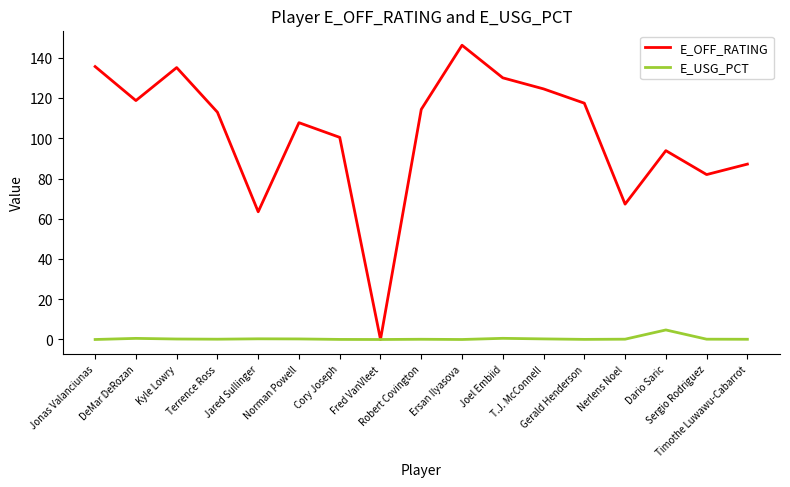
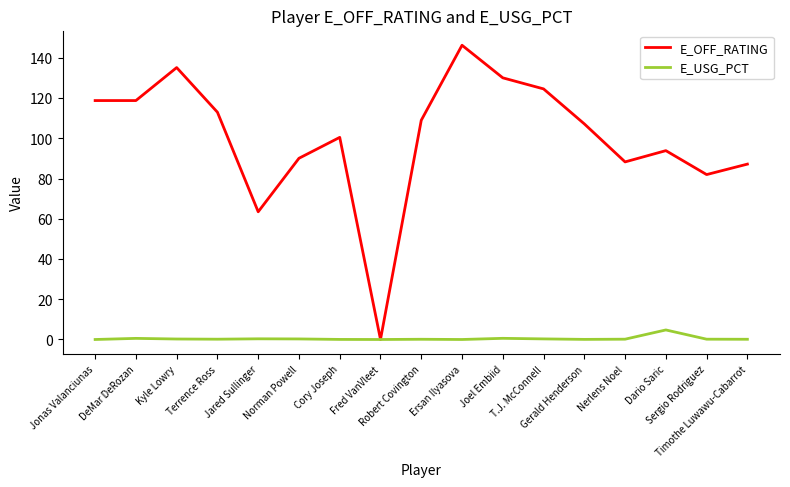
  {
    "E_OFF_RATING": {
-     "Jonas Valanciunas": 136,
+     "Jonas Valanciunas": 119,
      "DeMar DeRozan": 119,
      "Kyle Lowry": 135,
      "Terrence Ross": 113,
      "Jared Sullinger": 64,
-     "Norman Powell": 108,
+     "Norman Powell": 90,
      "Cory Joseph": 101,
-     "Robert Covington": 114,
+     "Robert Covington": 109,
      "Ersan Ilyasova": 146,
      "Joel Embiid": 130,
      "T.J. McConnell": 125,
-     "Gerald Henderson": 118,
-     "Nerlens Noel": 67,
+     "Gerald Henderson": 107,
+     "Nerlens Noel": 88,
      "Dario Saric": 94,
      "Sergio Rodriguez": 82,
      "Timothe Luwawu-Cabarrot": 87
    },
    "E_USG_PCT": {
      "Jonas Valanciunas": 0,
      "DeMar DeRozan": 1,
      "Kyle Lowry": 0,
      "Terrence Ross": 0,
      "Jared Sullinger": 0,
      "Norman Powell": 0,
      "Cory Joseph": 0,
      "Robert Covington": 0,
      "Ersan Ilyasova": 0,
      "Joel Embiid": 1,
      "T.J. McConnell": 0,
      "Gerald Henderson": 0,
      "Nerlens Noel": 0,
      "Dario Saric": 5,
      "Sergio Rodriguez": 0,
      "Timothe Luwawu-Cabarrot": 0
    }
  }
